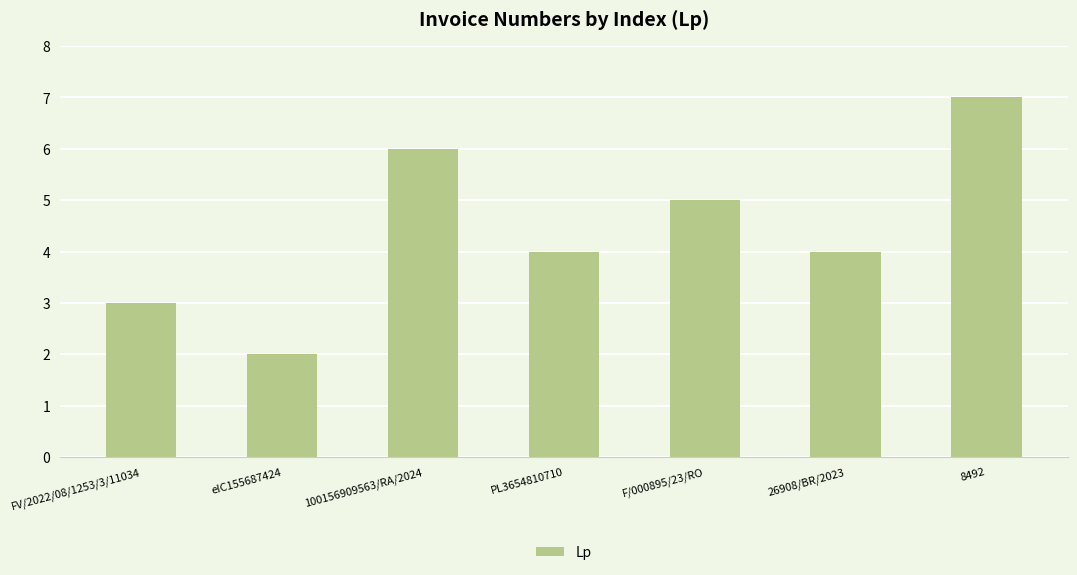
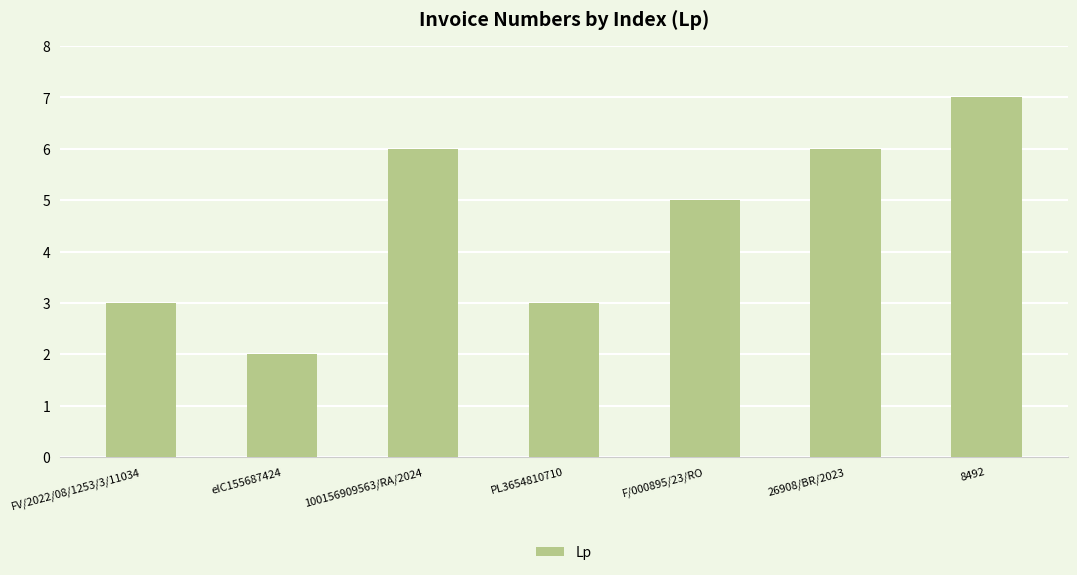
  {
    "FV/2022/08/1253/3/11034": 3,
    "eIC155687424": 2,
    "100156909563/RA/2024": 6,
-   "PL3654810710": 4,
+   "PL3654810710": 3,
    "F/000895/23/RO": 5,
-   "26908/BR/2023": 4,
+   "26908/BR/2023": 6,
    "8492": 7
  }
